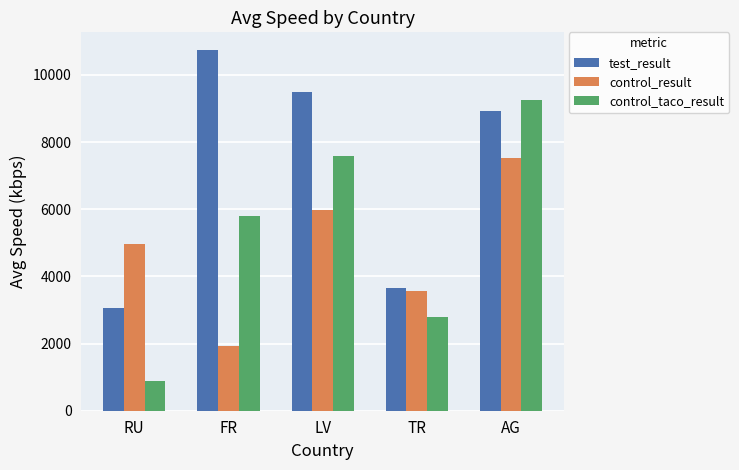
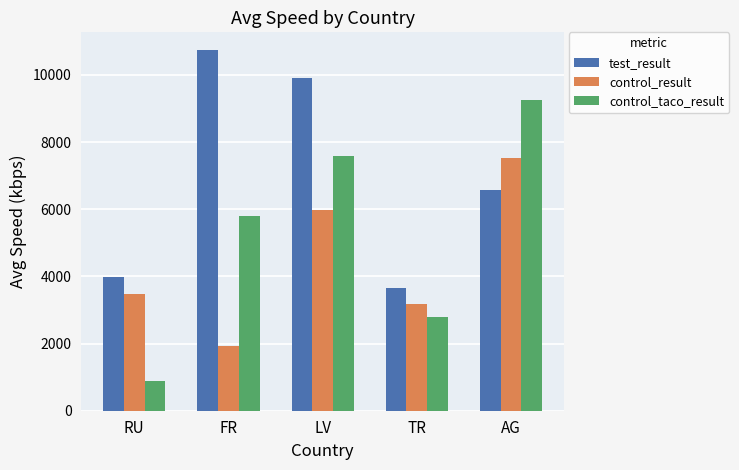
  {
    "test_result": {
-     "RU": 3100,
+     "RU": 4000,
      "FR": 10700,
-     "LV": 9500,
+     "LV": 9900,
      "TR": 3700,
-     "AG": 8900
+     "AG": 6600
    },
    "control_result": {
-     "RU": 5000,
+     "RU": 3500,
      "FR": 1900,
      "LV": 6000,
-     "TR": 3600,
+     "TR": 3200,
      "AG": 7500
    },
    "control_taco_result": {
      "RU": 900,
      "FR": 5800,
      "LV": 7600,
      "TR": 2800,
      "AG": 9300
    }
  }
